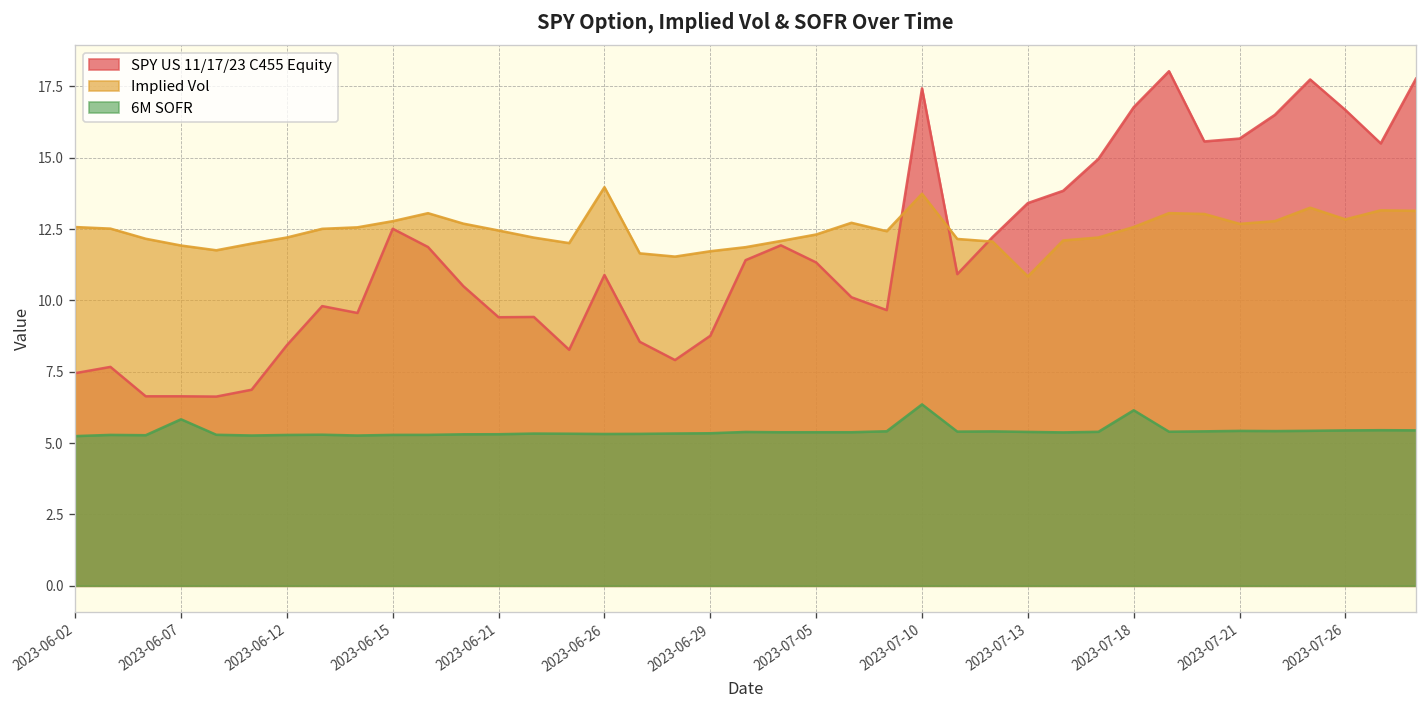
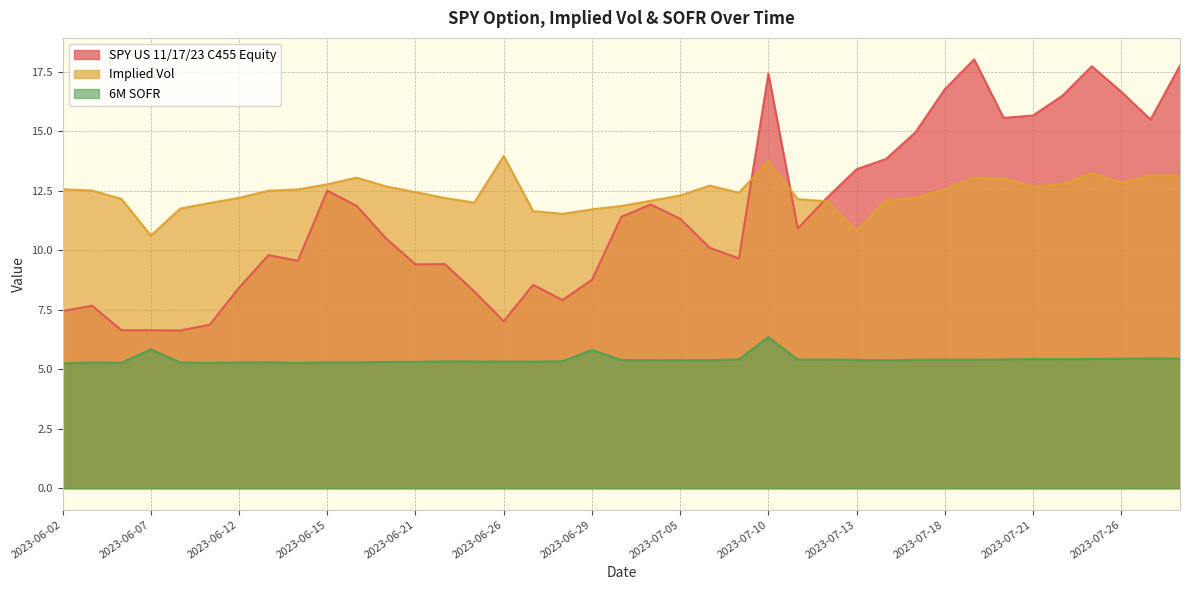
  {
    "SPY US 11/17/23 C455 Equity": {
      "2023-06-02": 7.5,
      "2023-06-07": 6.6,
      "2023-06-12": 8.4,
      "2023-06-15": 12.5,
      "2023-06-21": 9.4,
-     "2023-06-26": 10.9,
+     "2023-06-26": 7.0,
      "2023-06-29": 8.8,
      "2023-07-05": 11.3,
      "2023-07-10": 17.4,
      "2023-07-13": 13.4,
      "2023-07-18": 16.8,
      "2023-07-21": 15.7,
      "2023-07-26": 16.7
    },
    "Implied Vol": {
      "2023-06-02": 12.6,
-     "2023-06-07": 11.9,
+     "2023-06-07": 10.6,
      "2023-06-12": 12.2,
      "2023-06-15": 12.8,
      "2023-06-21": 12.4,
      "2023-06-26": 14.0,
      "2023-06-29": 11.7,
      "2023-07-05": 12.3,
      "2023-07-10": 13.7,
      "2023-07-13": 10.8,
      "2023-07-18": 12.6,
      "2023-07-21": 12.7,
      "2023-07-26": 12.8
    },
    "6M SOFR": {
      "2023-06-02": 5.2,
      "2023-06-07": 5.8,
      "2023-06-12": 5.3,
      "2023-06-15": 5.3,
      "2023-06-21": 5.3,
      "2023-06-26": 5.3,
-     "2023-06-29": 5.3,
+     "2023-06-29": 5.8,
      "2023-07-05": 5.4,
      "2023-07-10": 6.4,
      "2023-07-13": 5.4,
-     "2023-07-18": 6.2,
+     "2023-07-18": 5.4,
      "2023-07-21": 5.4,
      "2023-07-26": 5.4
    }
  }
